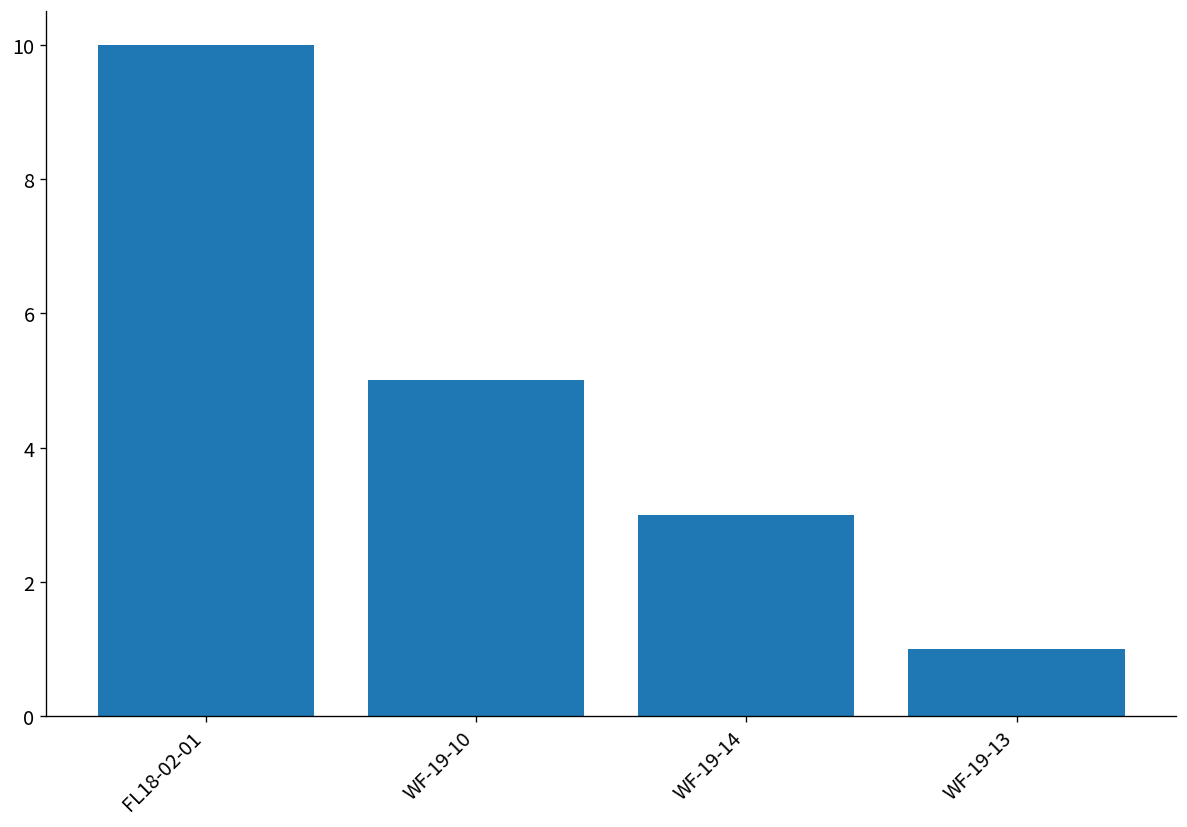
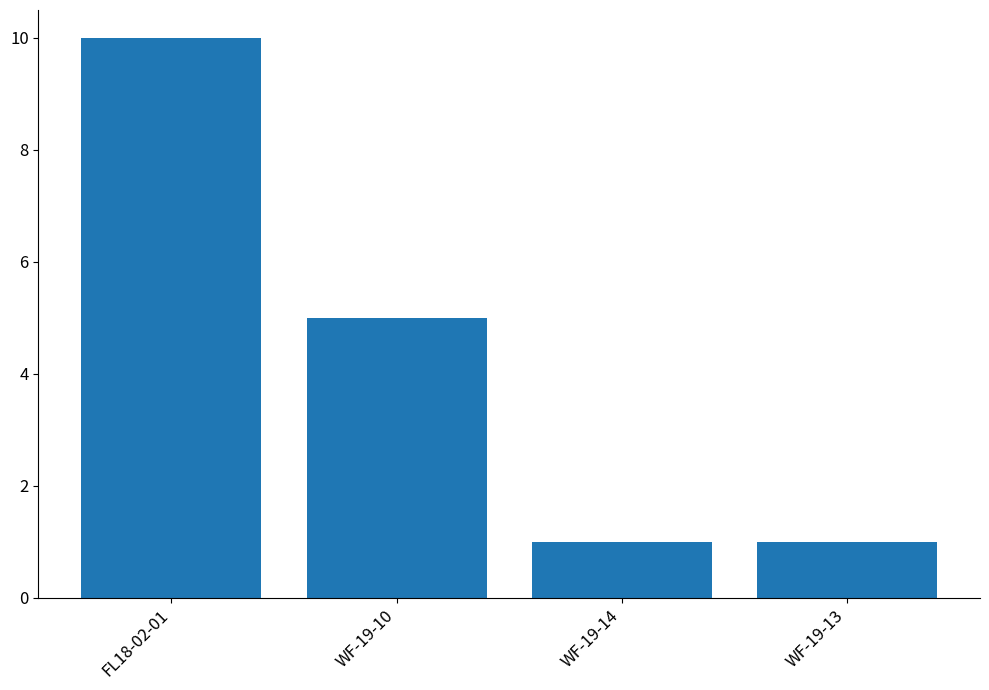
  {
    "FL18-02-01": 10,
    "WF-19-10": 5,
-   "WF-19-14": 3,
+   "WF-19-14": 1,
    "WF-19-13": 1
  }
